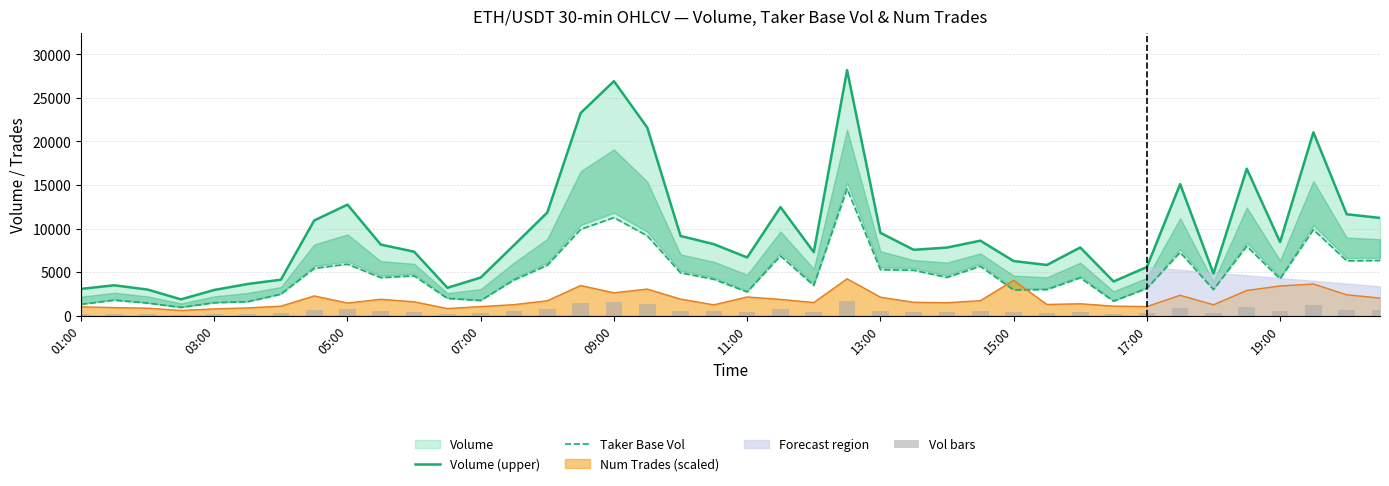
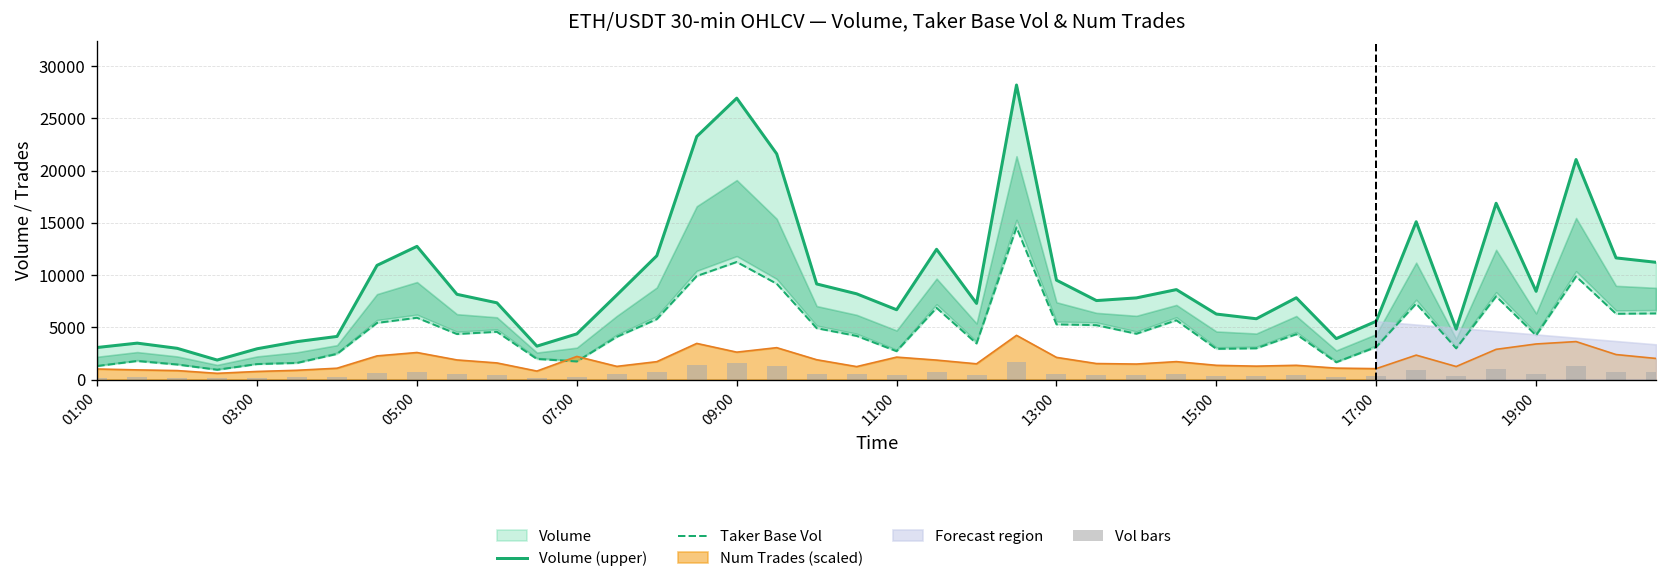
  {
    "Num Trades (scaled)": {
      "03:00": 1000,
-     "05:00": 1000,
-     "07:00": 1000,
+     "05:00": 3000,
+     "07:00": 2000,
      "09:00": 3000,
      "11:00": 2000,
      "13:00": 2000,
-     "15:00": 4000,
+     "15:00": 1000,
      "17:00": 1000,
      "19:00": 3000
    }
  }
